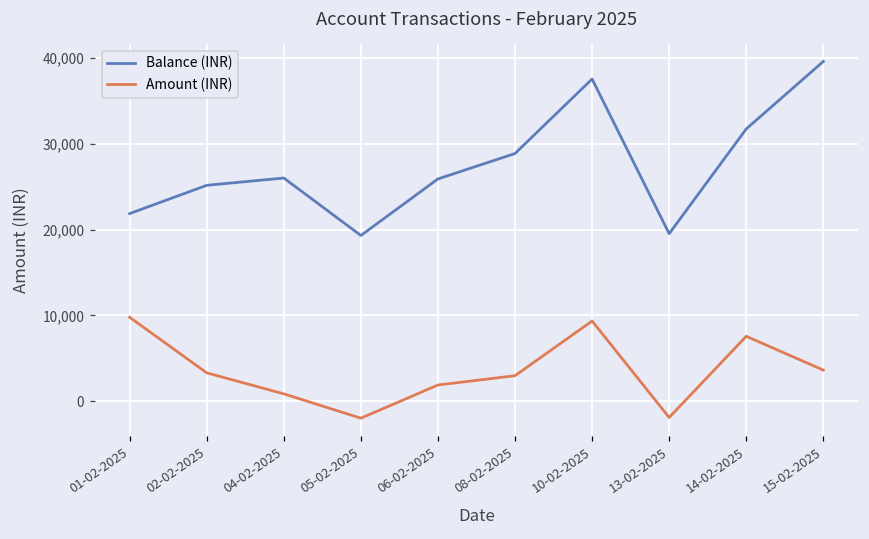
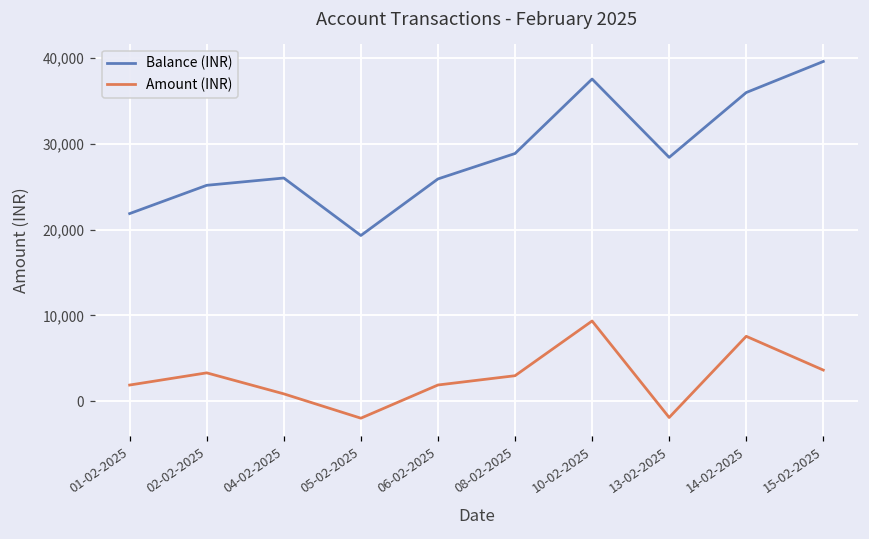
  {
    "Balance (INR)": {
      "01-02-2025": "22,000",
      "02-02-2025": "25,000",
      "04-02-2025": "26,000",
      "05-02-2025": "19,000",
      "06-02-2025": "26,000",
      "08-02-2025": "29,000",
      "10-02-2025": "38,000",
-     "13-02-2025": "20,000",
-     "14-02-2025": "32,000",
+     "13-02-2025": "28,000",
+     "14-02-2025": "36,000",
      "15-02-2025": "40,000"
    },
    "Amount (INR)": {
-     "01-02-2025": "10,000",
+     "01-02-2025": "2,000",
      "02-02-2025": "3,000",
      "04-02-2025": "1,000",
      "05-02-2025": "-2,000",
      "06-02-2025": "2,000",
      "08-02-2025": "3,000",
      "10-02-2025": "9,000",
      "13-02-2025": "-2,000",
      "14-02-2025": "8,000",
      "15-02-2025": "4,000"
    }
  }
